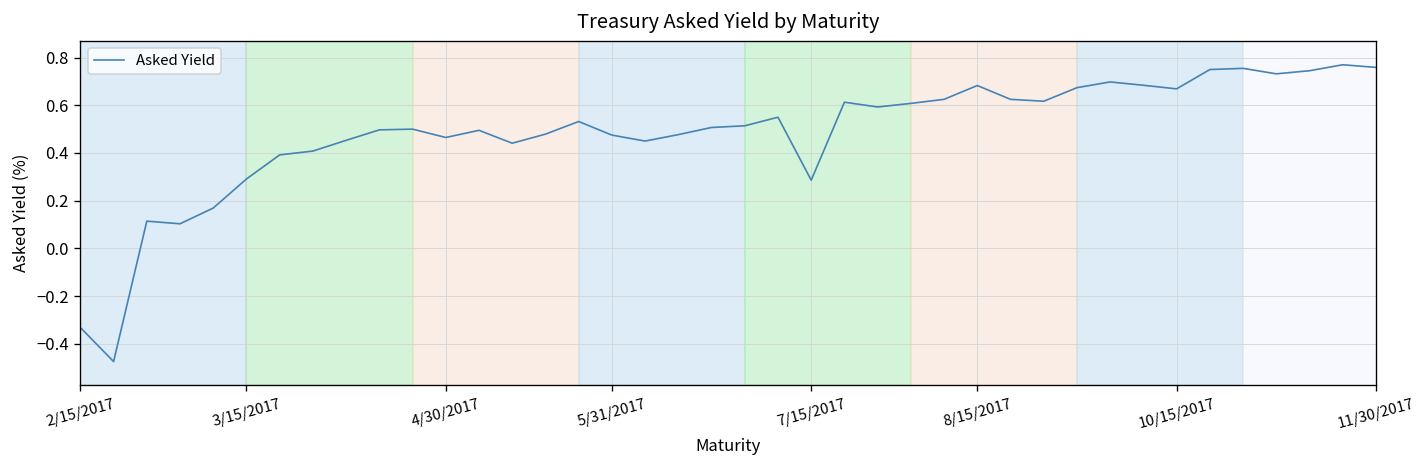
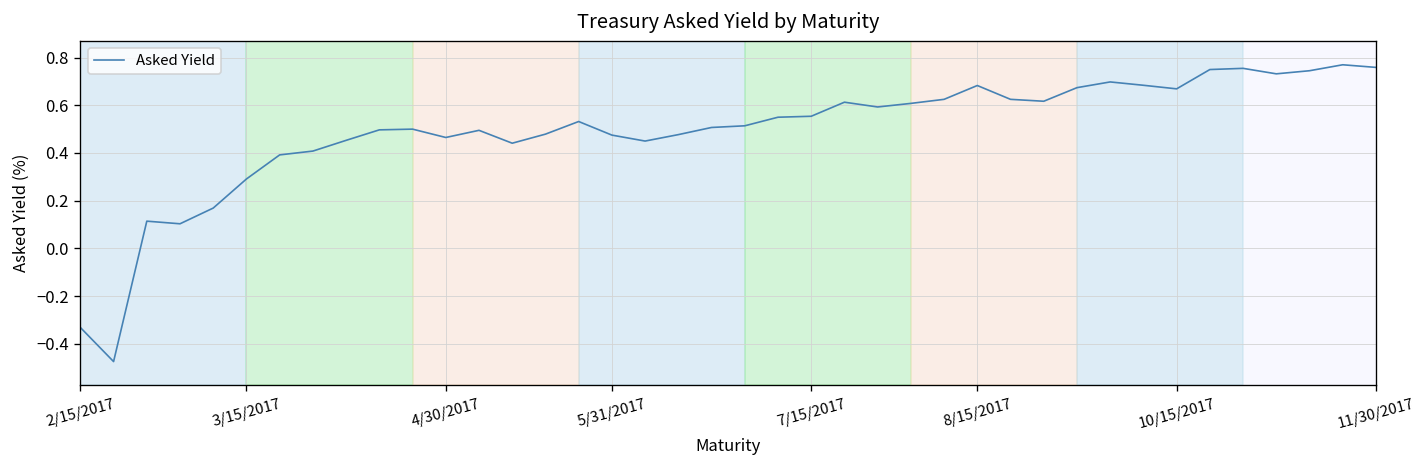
  {
    "3/15/2017": 0.29,
-   "7/15/2017": 0.29,
+   "7/15/2017": 0.55,
    "10/15/2017": 0.67
  }
